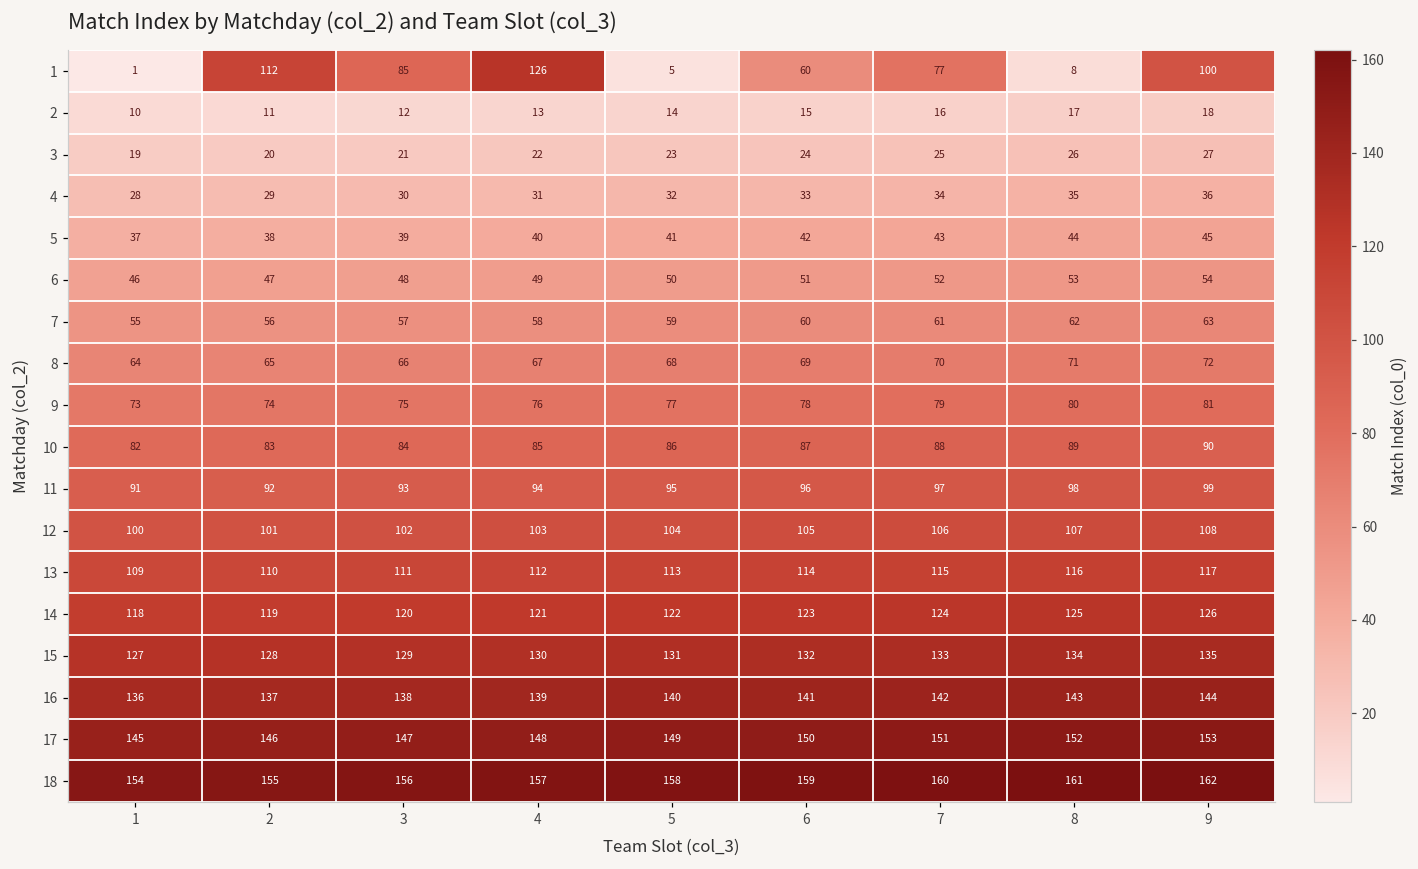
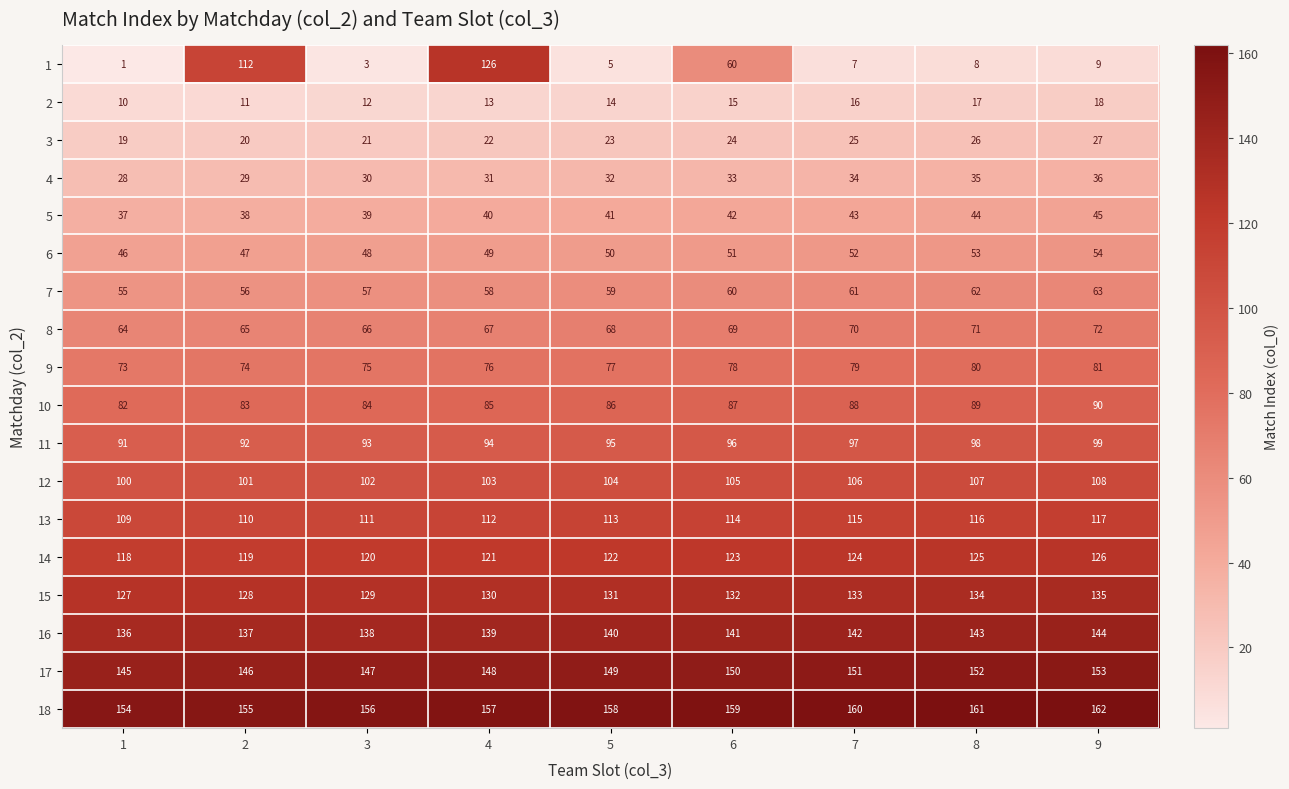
  {
    "1": {
      "1": 1,
      "2": 112,
-     "3": 85,
+     "3": 3,
      "4": 126,
      "5": 5,
      "6": 60,
-     "7": 77,
+     "7": 7,
      "8": 8,
-     "9": 100
+     "9": 9
    },
    "2": {
      "1": 10,
      "2": 11,
      "3": 12,
      "4": 13,
      "5": 14,
      "6": 15,
      "7": 16,
      "8": 17,
      "9": 18
    },
    "3": {
      "1": 19,
      "2": 20,
      "3": 21,
      "4": 22,
      "5": 23,
      "6": 24,
      "7": 25,
      "8": 26,
      "9": 27
    },
    "4": {
      "1": 28,
      "2": 29,
      "3": 30,
      "4": 31,
      "5": 32,
      "6": 33,
      "7": 34,
      "8": 35,
      "9": 36
    },
    "5": {
      "1": 37,
      "2": 38,
      "3": 39,
      "4": 40,
      "5": 41,
      "6": 42,
      "7": 43,
      "8": 44,
      "9": 45
    },
    "6": {
      "1": 46,
      "2": 47,
      "3": 48,
      "4": 49,
      "5": 50,
      "6": 51,
      "7": 52,
      "8": 53,
      "9": 54
    },
    "7": {
      "1": 55,
      "2": 56,
      "3": 57,
      "4": 58,
      "5": 59,
      "6": 60,
      "7": 61,
      "8": 62,
      "9": 63
    },
    "8": {
      "1": 64,
      "2": 65,
      "3": 66,
      "4": 67,
      "5": 68,
      "6": 69,
      "7": 70,
      "8": 71,
      "9": 72
    },
    "9": {
      "1": 73,
      "2": 74,
      "3": 75,
      "4": 76,
      "5": 77,
      "6": 78,
      "7": 79,
      "8": 80,
      "9": 81
    },
    "10": {
      "1": 82,
      "2": 83,
      "3": 84,
      "4": 85,
      "5": 86,
      "6": 87,
      "7": 88,
      "8": 89,
      "9": 90
    },
    "11": {
      "1": 91,
      "2": 92,
      "3": 93,
      "4": 94,
      "5": 95,
      "6": 96,
      "7": 97,
      "8": 98,
      "9": 99
    },
    "12": {
      "1": 100,
      "2": 101,
      "3": 102,
      "4": 103,
      "5": 104,
      "6": 105,
      "7": 106,
      "8": 107,
      "9": 108
    },
    "13": {
      "1": 109,
      "2": 110,
      "3": 111,
      "4": 112,
      "5": 113,
      "6": 114,
      "7": 115,
      "8": 116,
      "9": 117
    },
    "14": {
      "1": 118,
      "2": 119,
      "3": 120,
      "4": 121,
      "5": 122,
      "6": 123,
      "7": 124,
      "8": 125,
      "9": 126
    },
    "15": {
      "1": 127,
      "2": 128,
      "3": 129,
      "4": 130,
      "5": 131,
      "6": 132,
      "7": 133,
      "8": 134,
      "9": 135
    },
    "16": {
      "1": 136,
      "2": 137,
      "3": 138,
      "4": 139,
      "5": 140,
      "6": 141,
      "7": 142,
      "8": 143,
      "9": 144
    },
    "17": {
      "1": 145,
      "2": 146,
      "3": 147,
      "4": 148,
      "5": 149,
      "6": 150,
      "7": 151,
      "8": 152,
      "9": 153
    },
    "18": {
      "1": 154,
      "2": 155,
      "3": 156,
      "4": 157,
      "5": 158,
      "6": 159,
      "7": 160,
      "8": 161,
      "9": 162
    }
  }
